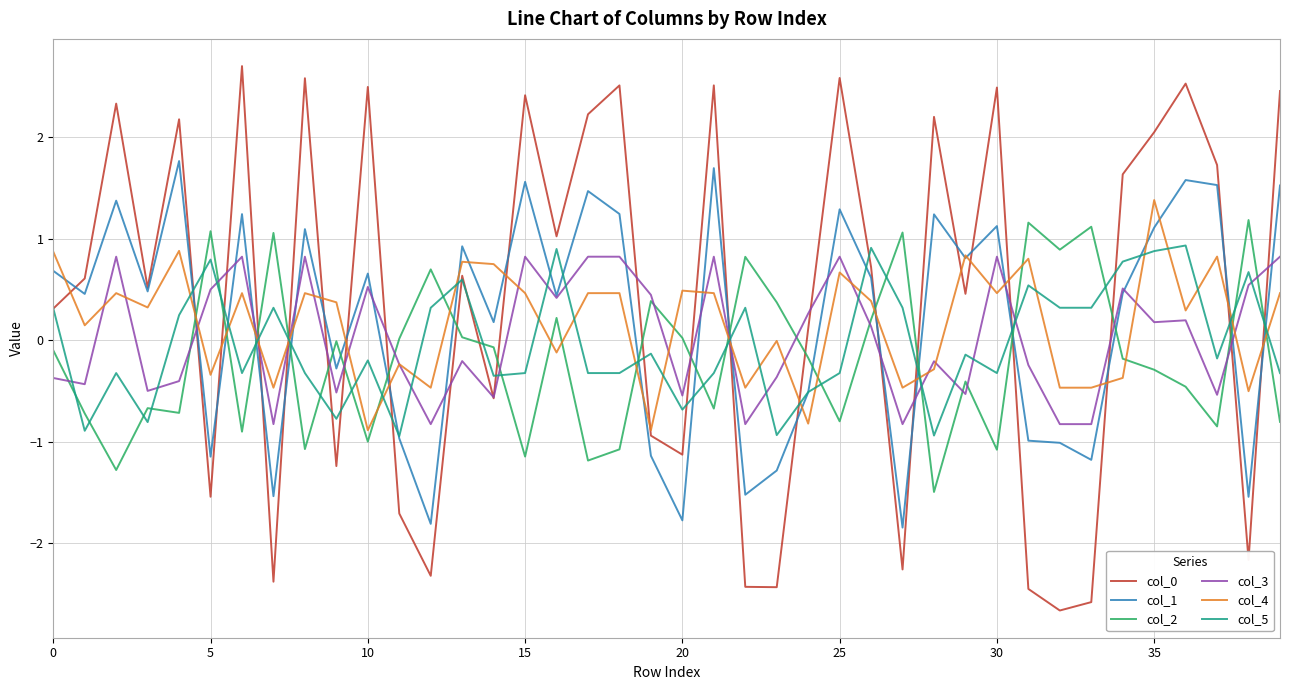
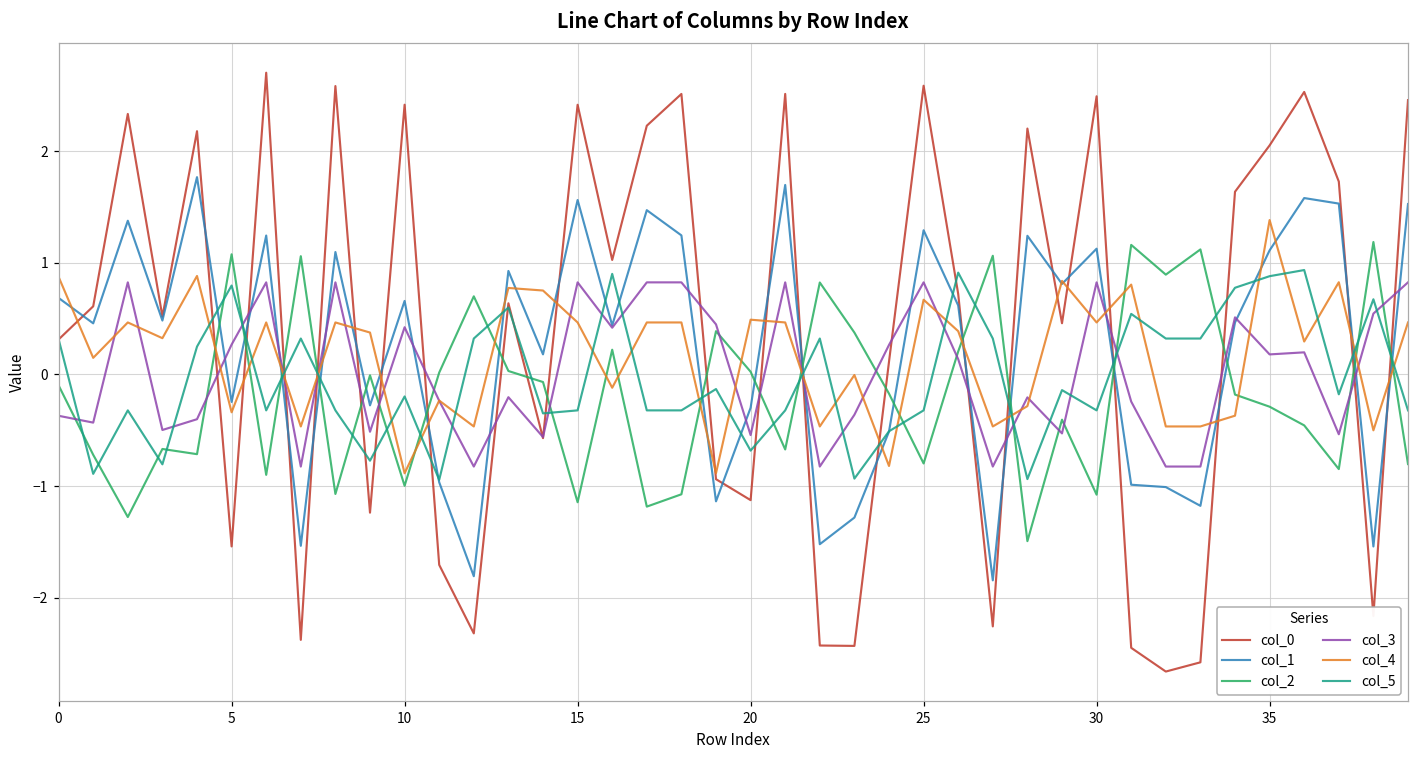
  {
    "col_0": {
      "5": -1.54,
-     "10": 2.50,
+     "10": 2.41,
      "15": 2.41,
      "20": -1.13,
      "25": 2.58,
      "30": 2.49,
      "35": 2.05
    },
    "col_1": {
      "0": 0.69,
-     "5": -1.14,
+     "5": -0.25,
      "10": 0.66,
      "15": 1.56,
-     "20": -1.77,
+     "20": -0.30,
      "25": 1.29,
      "30": 1.13,
      "35": 1.11
    },
    "col_3": {
      "0": -0.37,
-     "5": 0.50,
-     "10": 0.53,
+     "5": 0.27,
+     "10": 0.42,
      "15": 0.82,
      "20": -0.54,
      "25": 0.82,
      "30": 0.82,
      "35": 0.18
    },
    "col_4": {
      "0": 0.87,
      "5": -0.34,
      "10": -0.88,
      "15": 0.47,
      "20": 0.49,
      "25": 0.67,
      "30": 0.47,
      "35": 1.38
    }
  }
